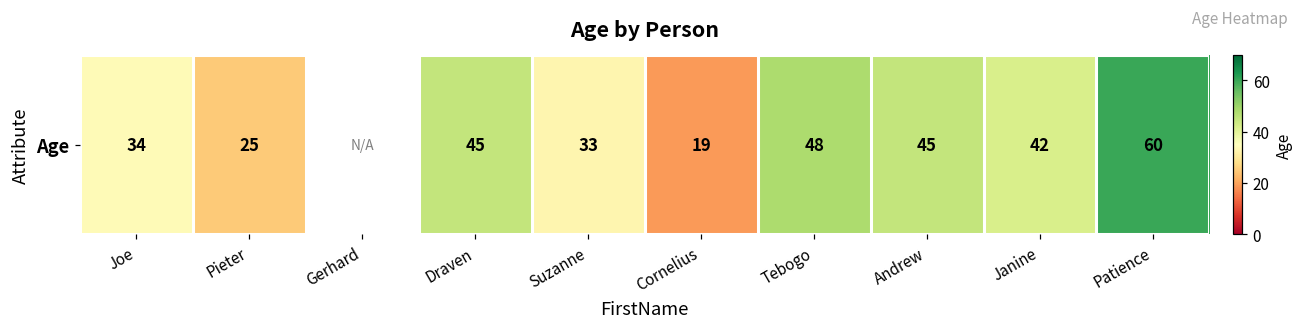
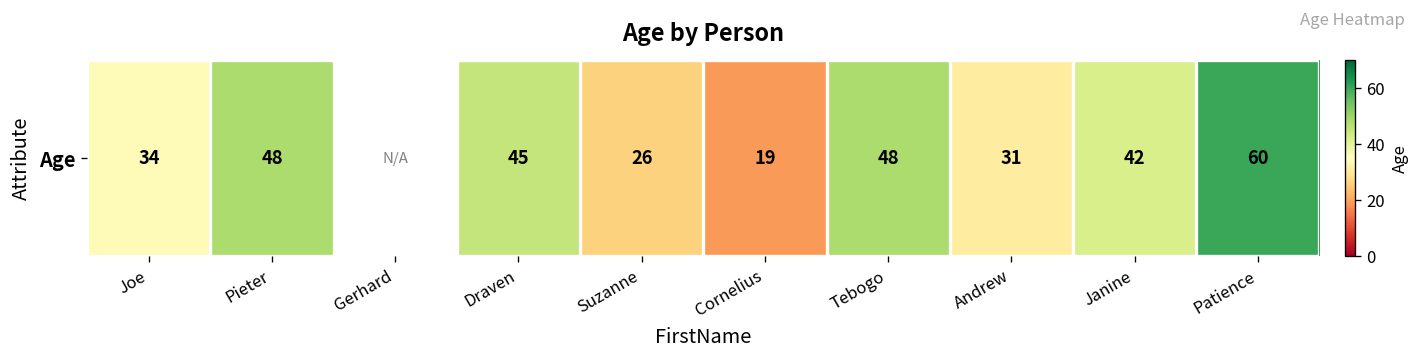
  {
    "Age": {
      "Joe": 34,
-     "Pieter": 25,
+     "Pieter": 48,
      "Draven": 45,
-     "Suzanne": 33,
+     "Suzanne": 26,
      "Cornelius": 19,
      "Tebogo": 48,
-     "Andrew": 45,
+     "Andrew": 31,
      "Janine": 42,
      "Patience": 60
    }
  }
